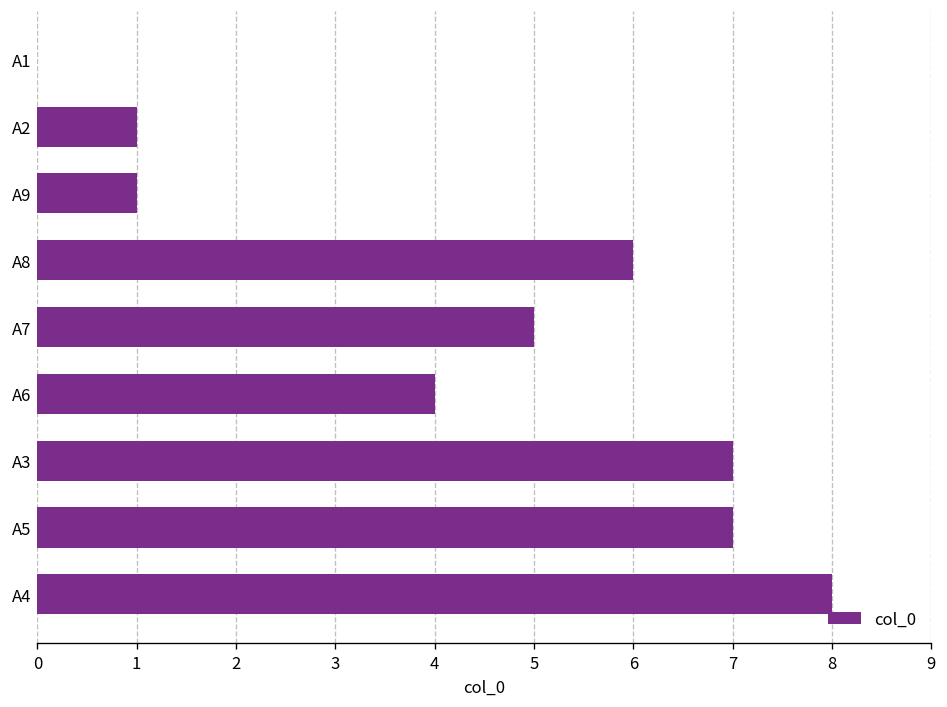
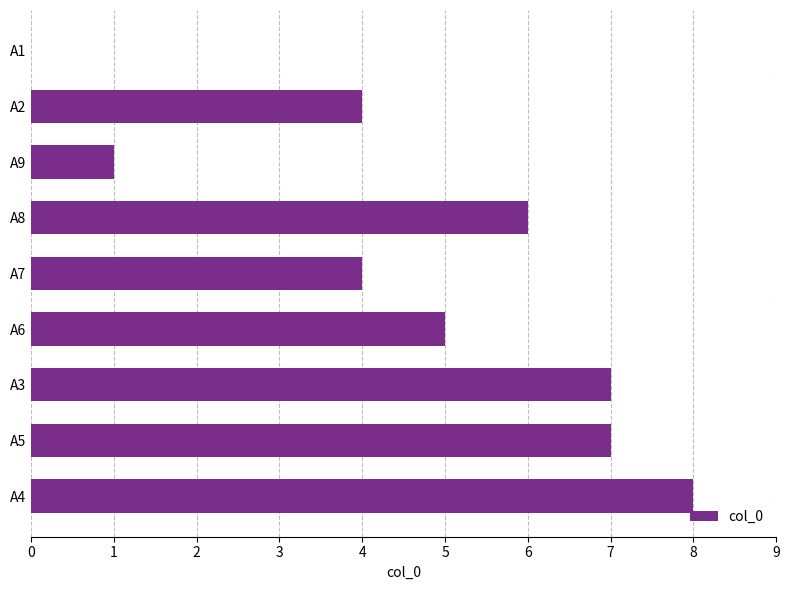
  {
    "A1": 0,
-   "A2": 1,
+   "A2": 4,
    "A9": 1,
    "A8": 6,
-   "A7": 5,
-   "A6": 4,
+   "A7": 4,
+   "A6": 5,
    "A3": 7,
    "A5": 7,
    "A4": 8
  }
